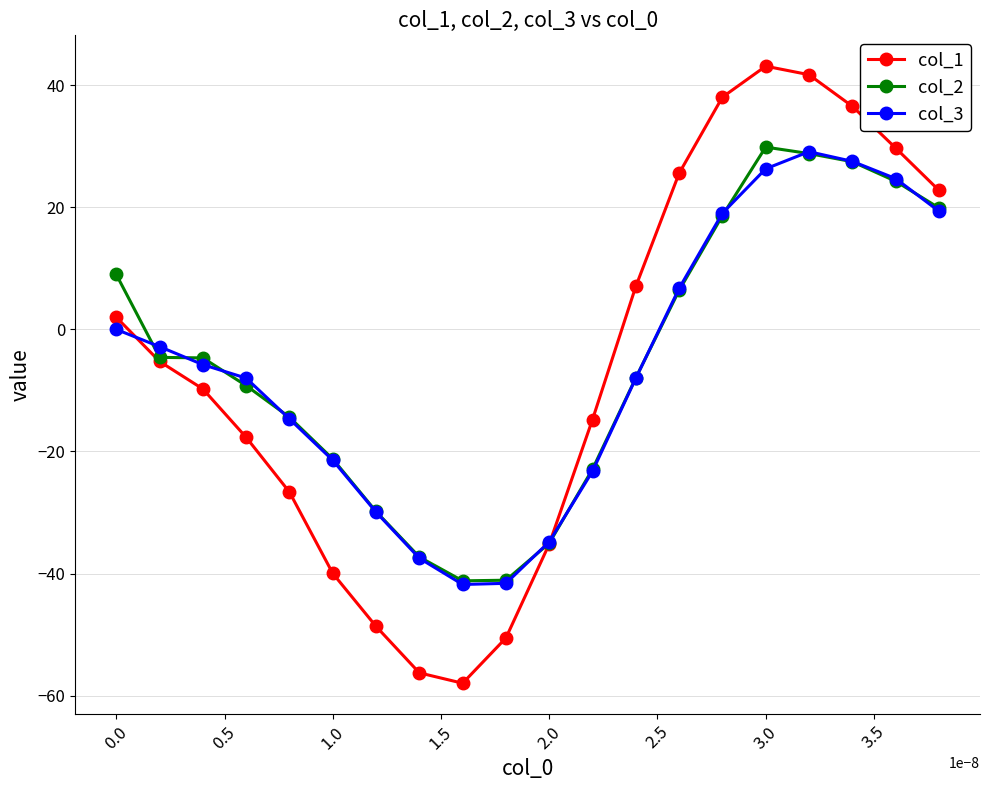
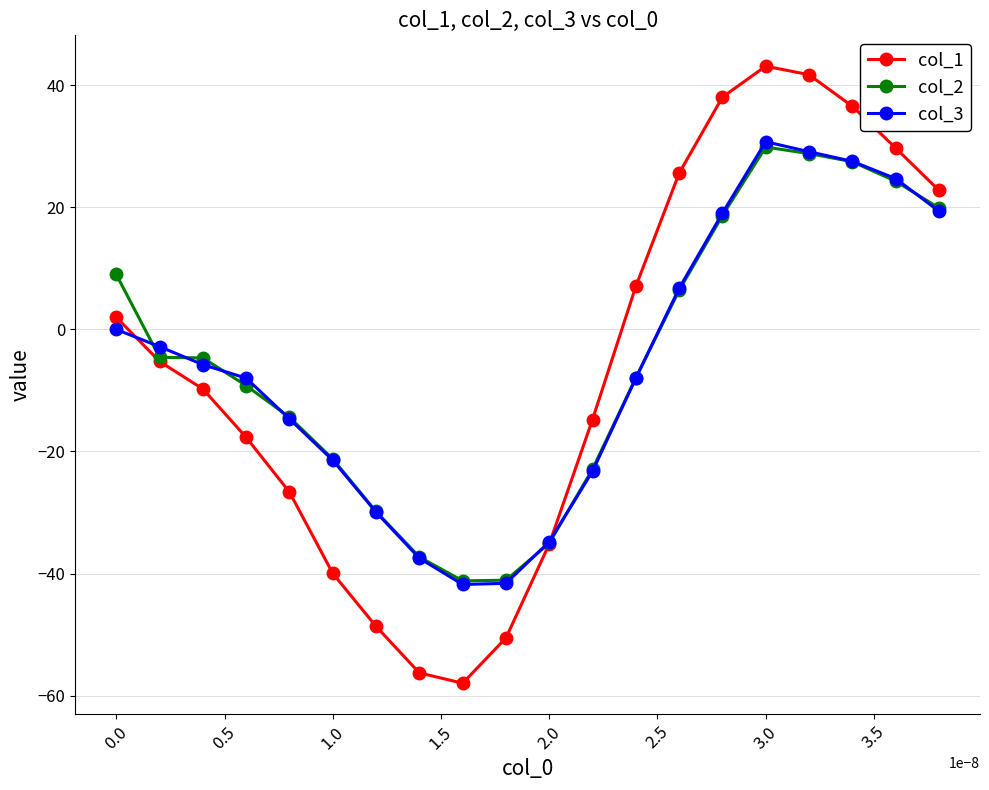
  {
    "col_1": {
      "0.0": 2,
      "1.0": -40,
      "3.0": 43
    },
    "col_2": {
      "0.0": 9,
      "3.0": 30
    },
    "col_3": {
      "0.0": 0,
-     "3.0": 26
+     "3.0": 31
    }
  }
